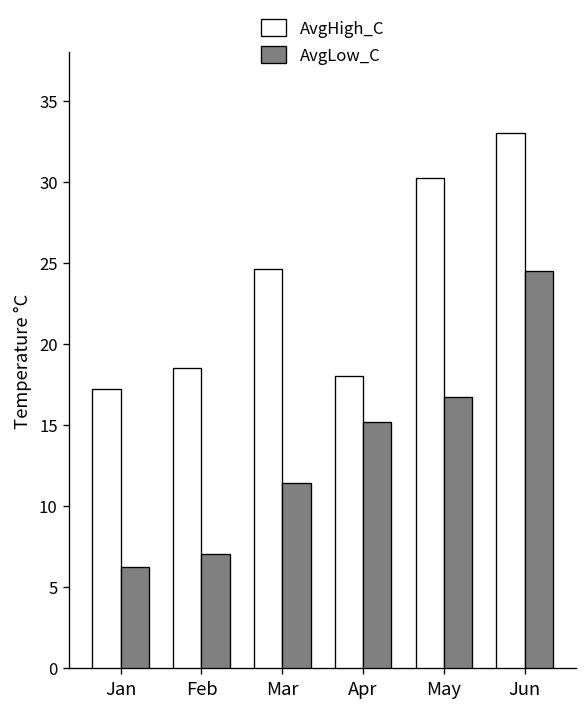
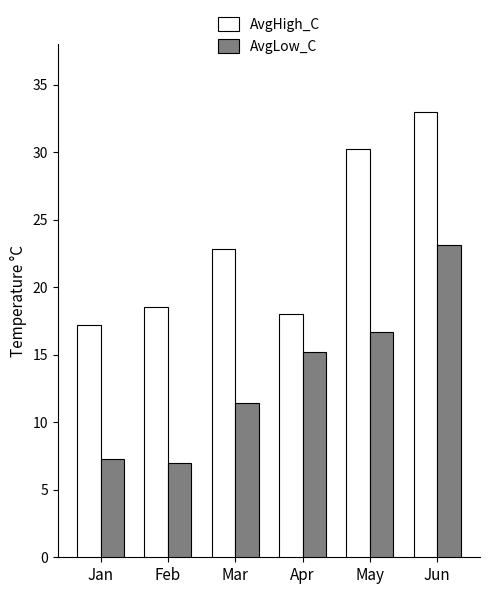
  {
    "AvgHigh_C": {
      "Jan": 17.2,
      "Feb": 18.5,
-     "Mar": 24.6,
+     "Mar": 22.8,
      "Apr": 18.0,
      "May": 30.2,
      "Jun": 33.0
    },
    "AvgLow_C": {
-     "Jan": 6.2,
+     "Jan": 7.3,
      "Feb": 7.0,
      "Mar": 11.4,
      "Apr": 15.2,
      "May": 16.7,
-     "Jun": 24.5
+     "Jun": 23.1
    }
  }
